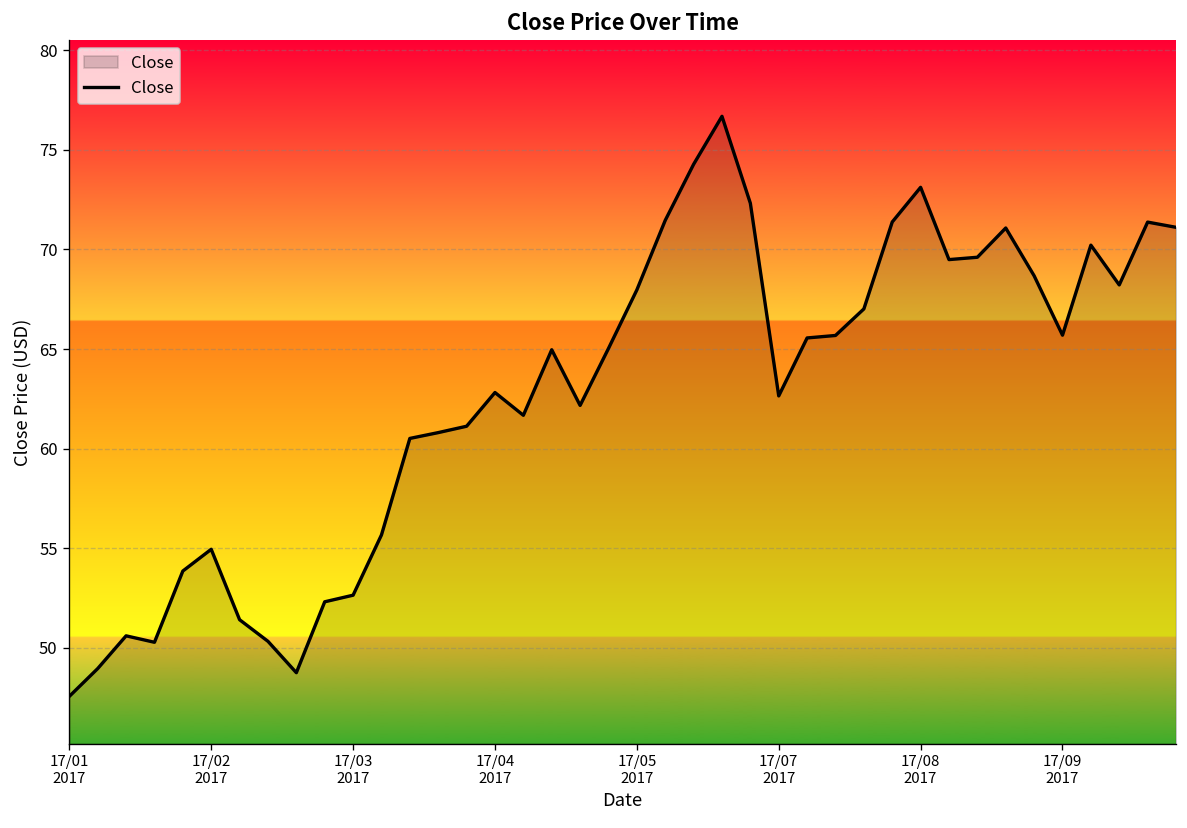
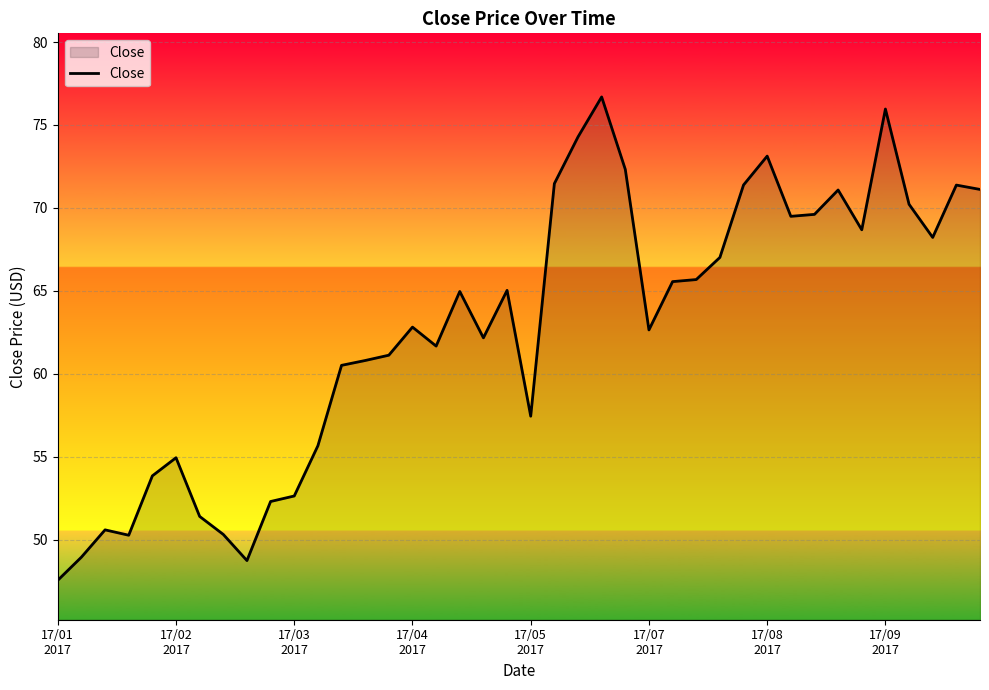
  {
    "17/01 2017": 47.5,
    "17/02 2017": 54.9,
    "17/03 2017": 52.6,
    "17/04 2017": 62.8,
-   "17/05 2017": 68.0,
+   "17/05 2017": 57.4,
    "17/07 2017": 62.6,
    "17/08 2017": 73.1,
-   "17/09 2017": 65.7
+   "17/09 2017": 76.0
  }
